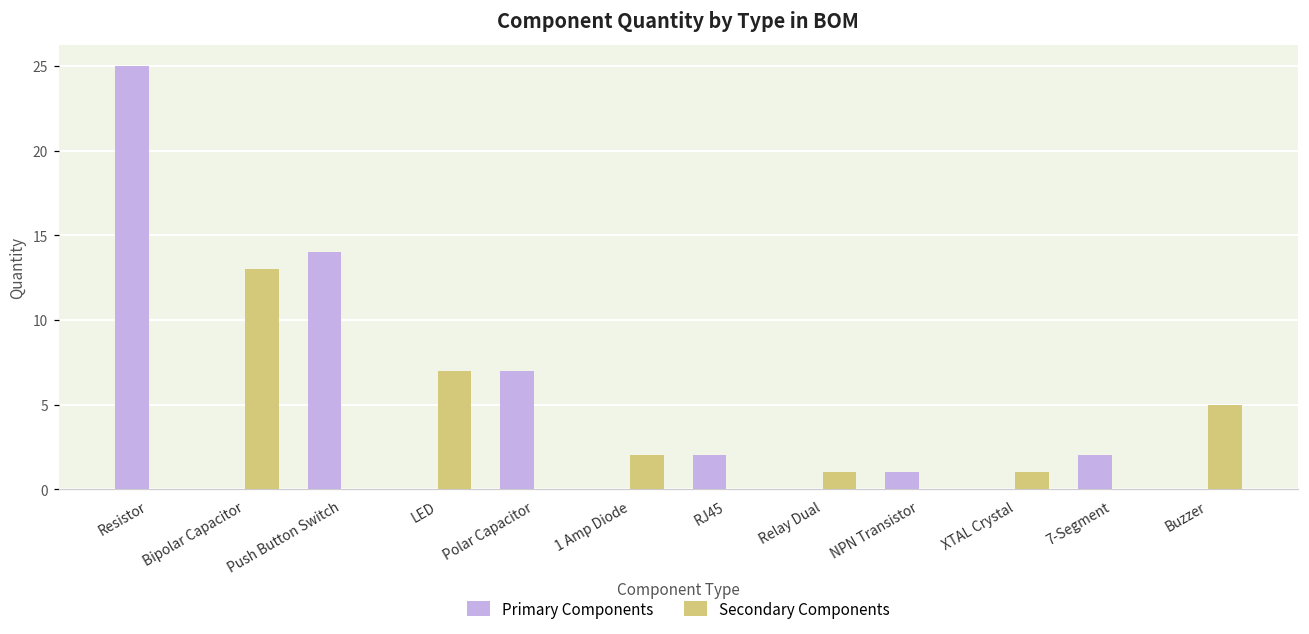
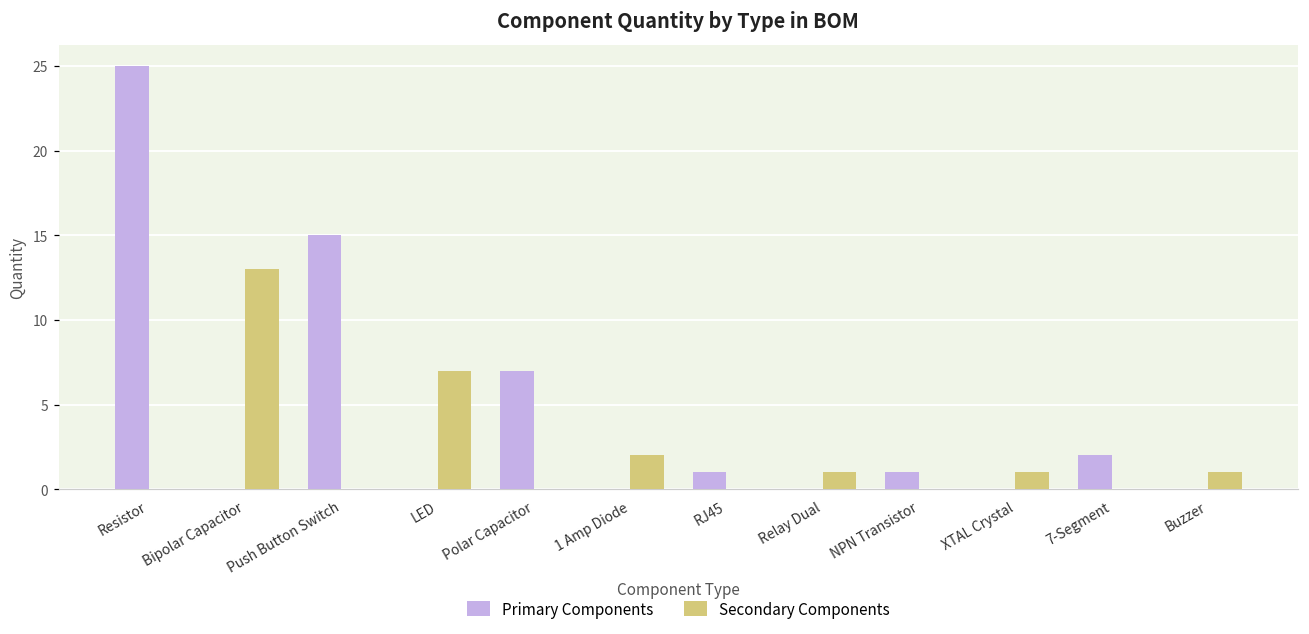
  {
    "Primary Components": {
      "Resistor": 25,
      "Bipolar Capacitor": 0,
-     "Push Button Switch": 14,
+     "Push Button Switch": 15,
      "LED": 0,
      "Polar Capacitor": 7,
      "1 Amp Diode": 0,
-     "RJ45": 2,
+     "RJ45": 1,
      "Relay Dual": 0,
      "NPN Transistor": 1,
      "XTAL Crystal": 0,
      "7-Segment": 2,
      "Buzzer": 0
    },
    "Secondary Components": {
      "Resistor": 0,
      "Bipolar Capacitor": 13,
      "Push Button Switch": 0,
      "LED": 7,
      "Polar Capacitor": 0,
      "1 Amp Diode": 2,
      "RJ45": 0,
      "Relay Dual": 1,
      "NPN Transistor": 0,
      "XTAL Crystal": 1,
      "7-Segment": 0,
-     "Buzzer": 5
+     "Buzzer": 1
    }
  }
